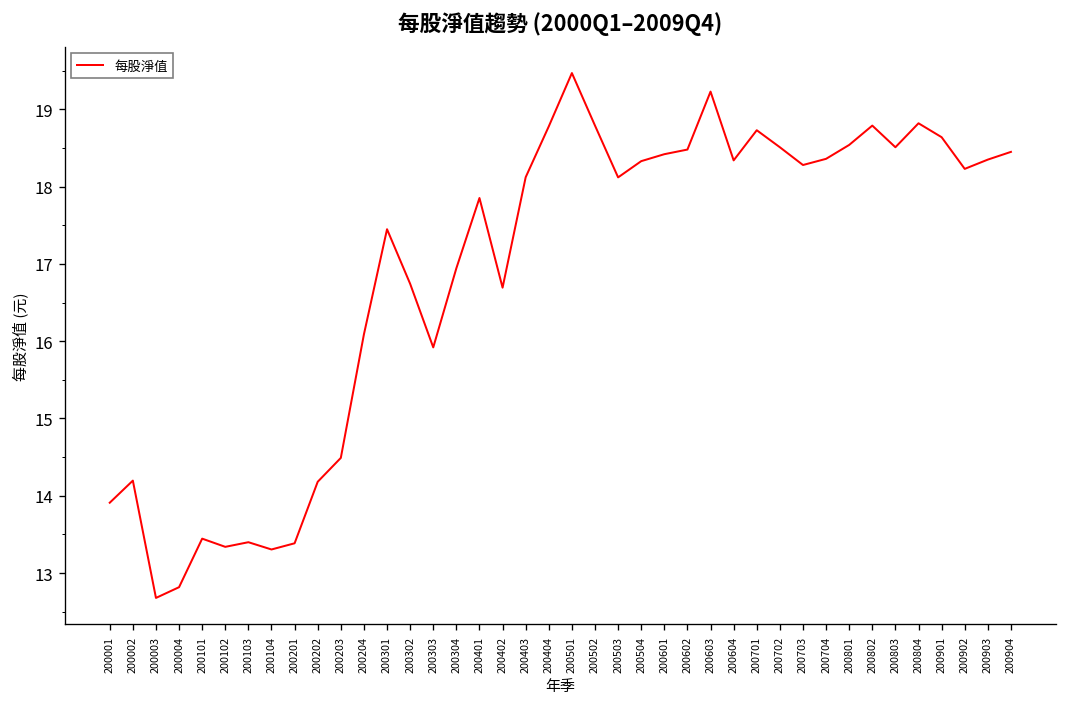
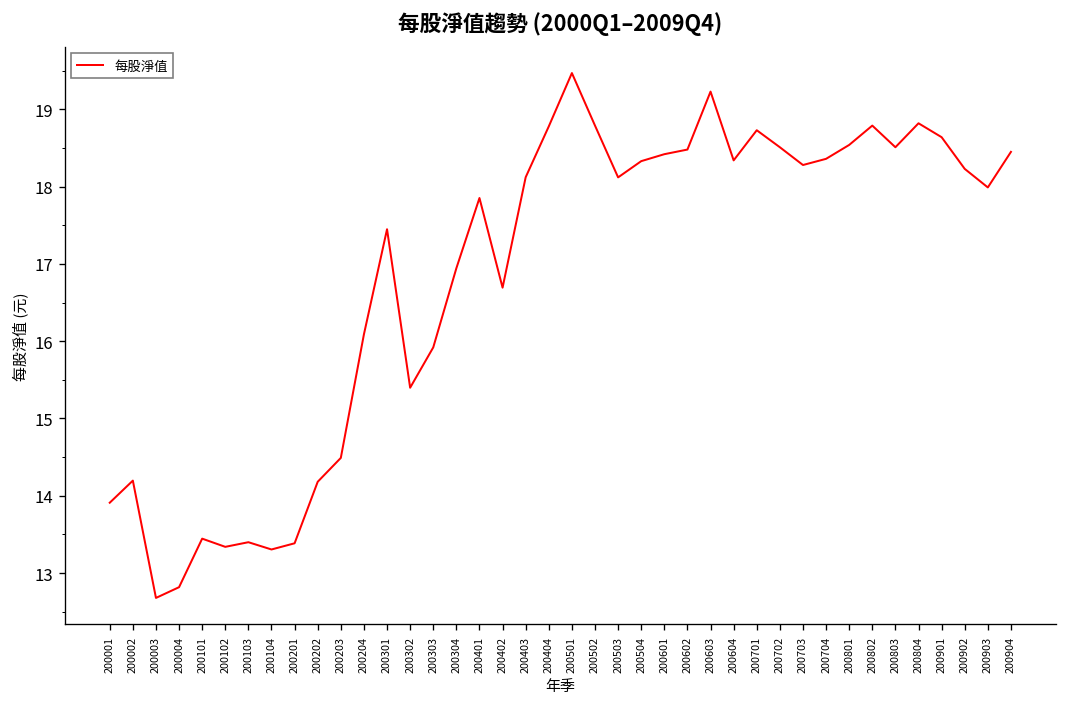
  {
    "200001": 13.9,
    "200002": 14.2,
    "200003": 12.7,
    "200004": 12.8,
    "200101": 13.4,
    "200102": 13.3,
    "200103": 13.4,
    "200104": 13.3,
    "200201": 13.4,
    "200202": 14.2,
    "200203": 14.5,
    "200204": 16.1,
    "200301": 17.4,
-   "200302": 16.7,
+   "200302": 15.4,
    "200303": 15.9,
    "200304": 16.9,
    "200401": 17.9,
    "200402": 16.7,
    "200403": 18.1,
    "200404": 18.8,
    "200501": 19.5,
    "200502": 18.8,
    "200503": 18.1,
    "200504": 18.3,
    "200601": 18.4,
    "200602": 18.5,
    "200603": 19.2,
    "200604": 18.3,
    "200701": 18.7,
    "200702": 18.5,
    "200703": 18.3,
    "200704": 18.4,
    "200801": 18.5,
    "200802": 18.8,
    "200803": 18.5,
    "200804": 18.8,
    "200901": 18.6,
    "200902": 18.2,
-   "200903": 18.4,
+   "200903": 18.0,
    "200904": 18.5
  }
